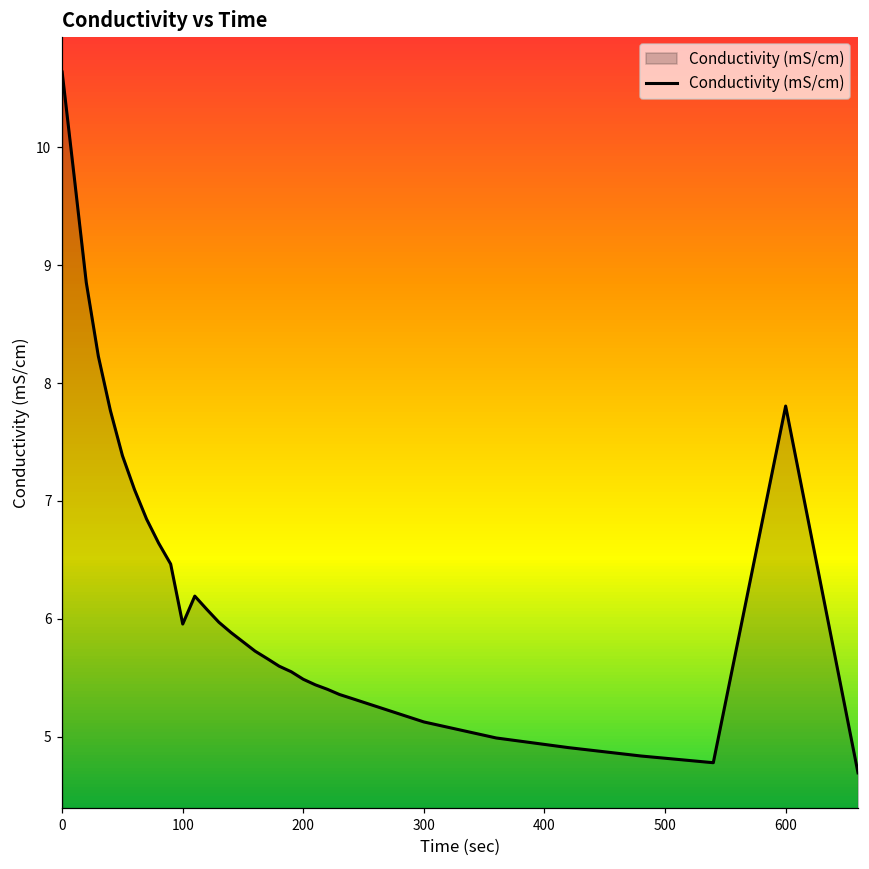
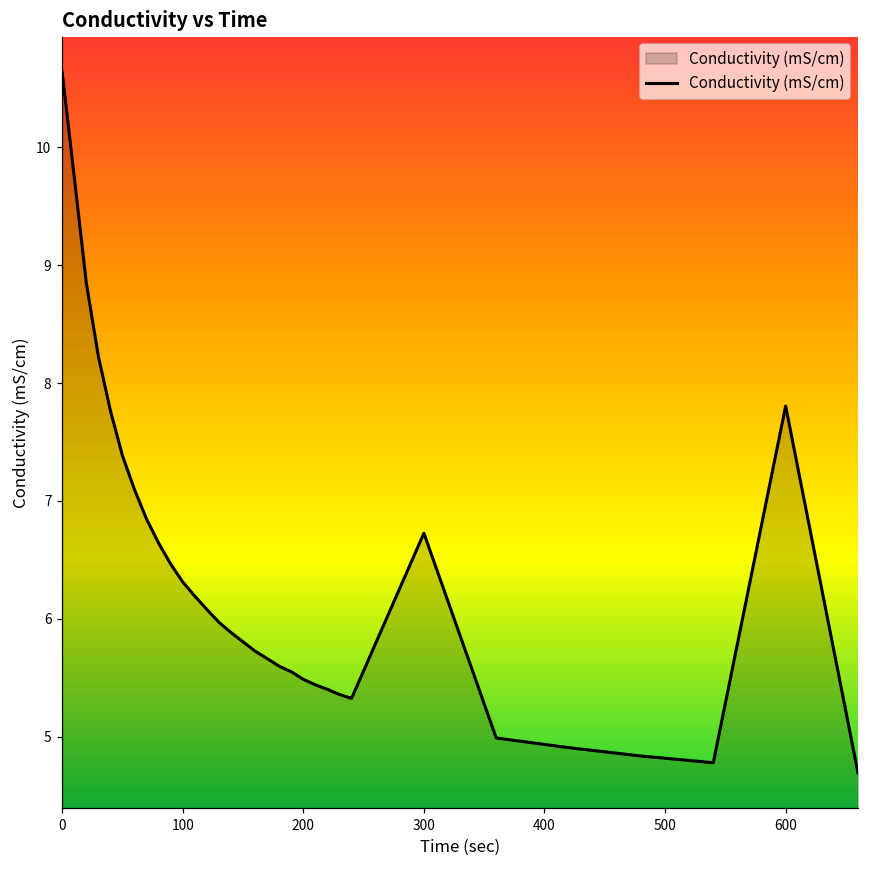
  {
    "0": 10.64,
-   "100": 5.96,
+   "100": 6.31,
    "200": 5.49,
-   "300": 5.12,
+   "300": 6.73,
    "600": 7.81
  }
